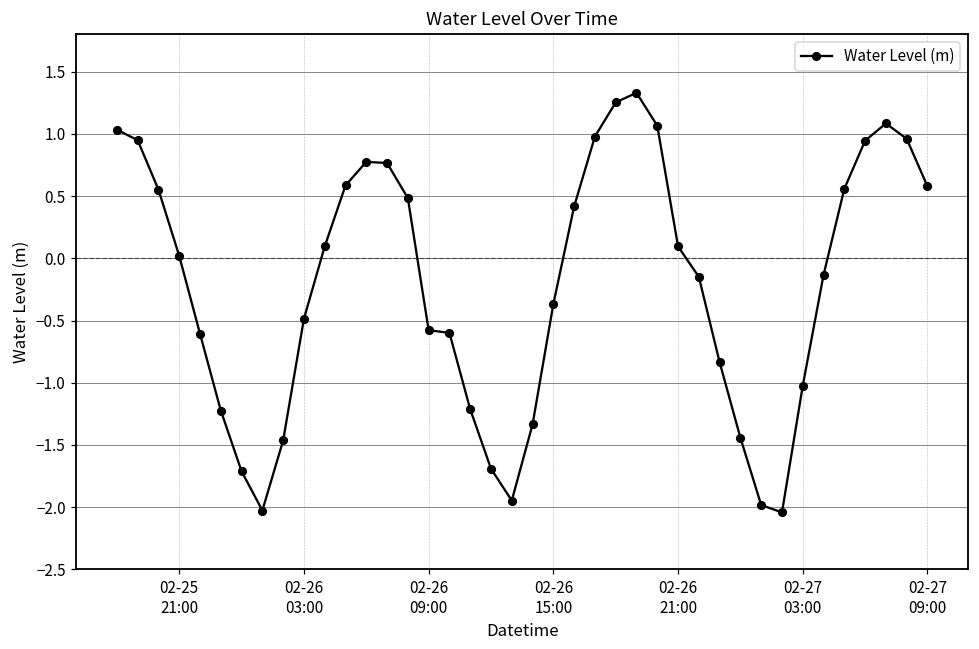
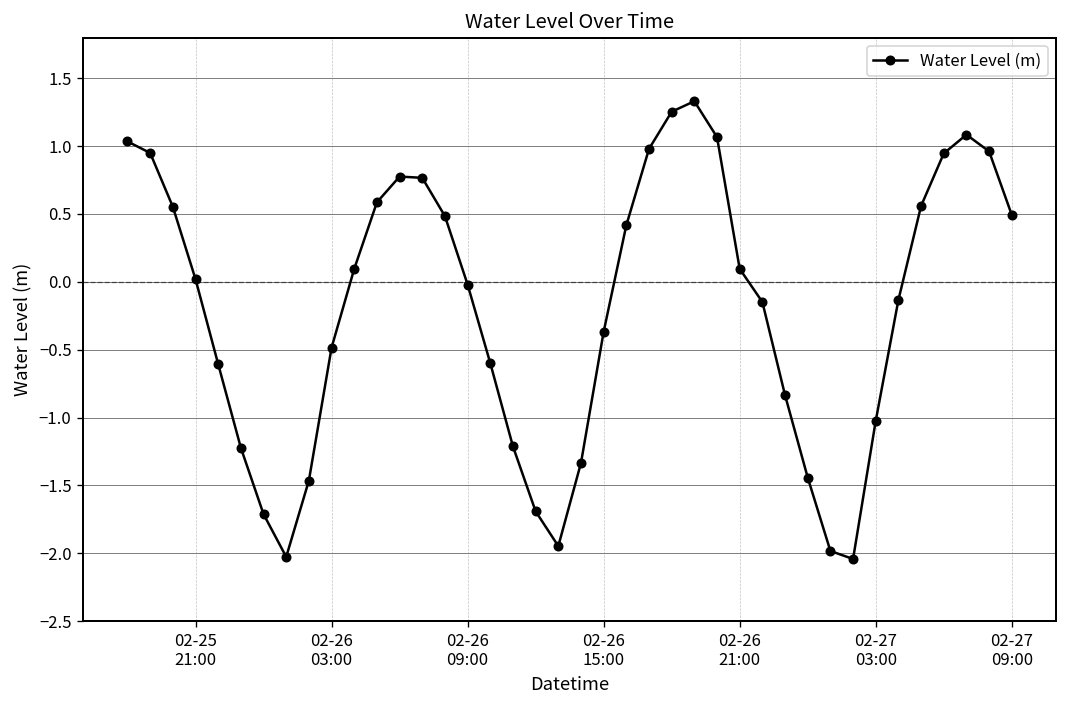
  {
    "02-25 21:00": 0.02,
    "02-26 03:00": -0.49,
-   "02-26 09:00": -0.58,
+   "02-26 09:00": -0.02,
    "02-26 15:00": -0.37,
    "02-26 21:00": 0.10,
    "02-27 03:00": -1.02,
-   "02-27 09:00": 0.58
+   "02-27 09:00": 0.49
  }
